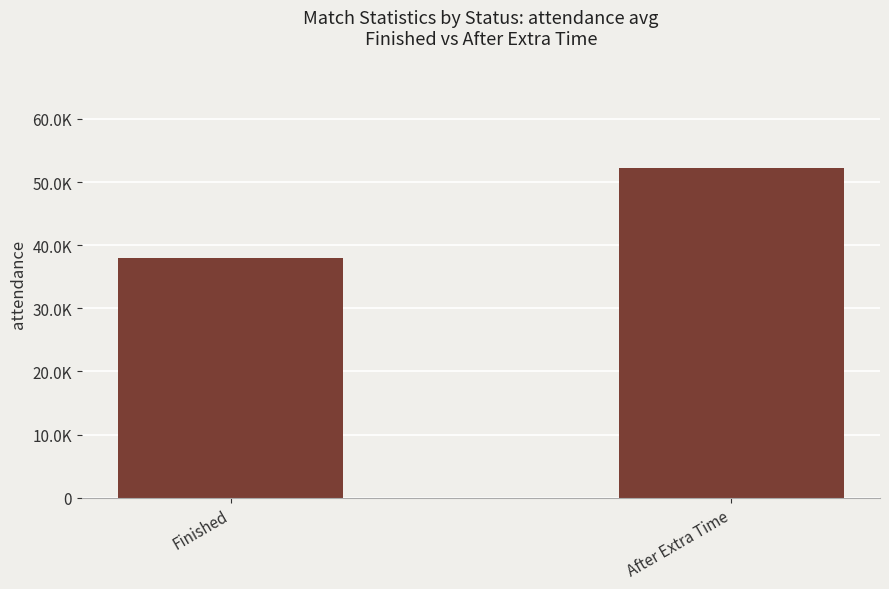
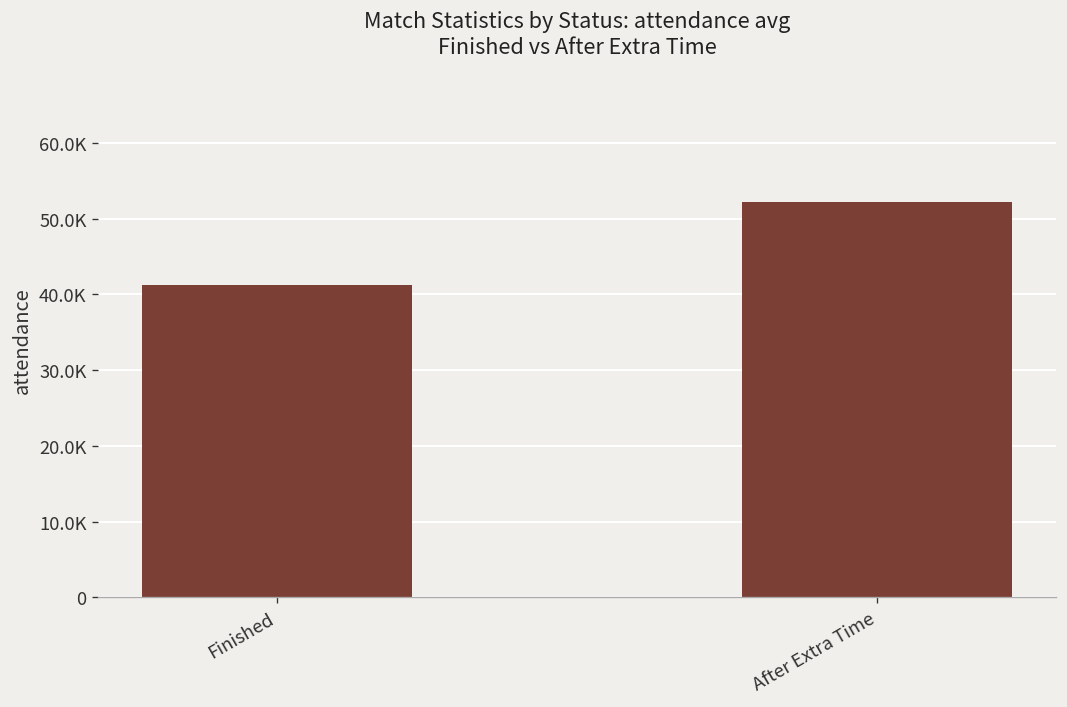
  {
-   "Finished": 38000,
+   "Finished": 41000,
    "After Extra Time": 52000
  }
